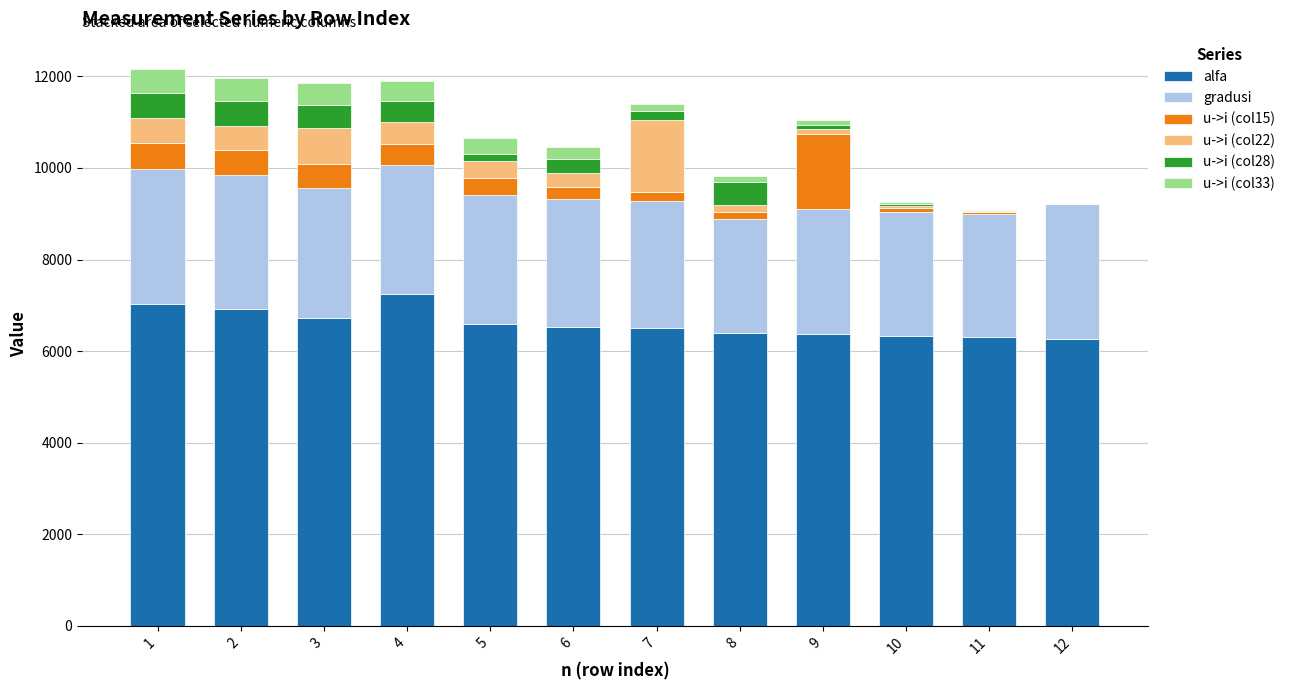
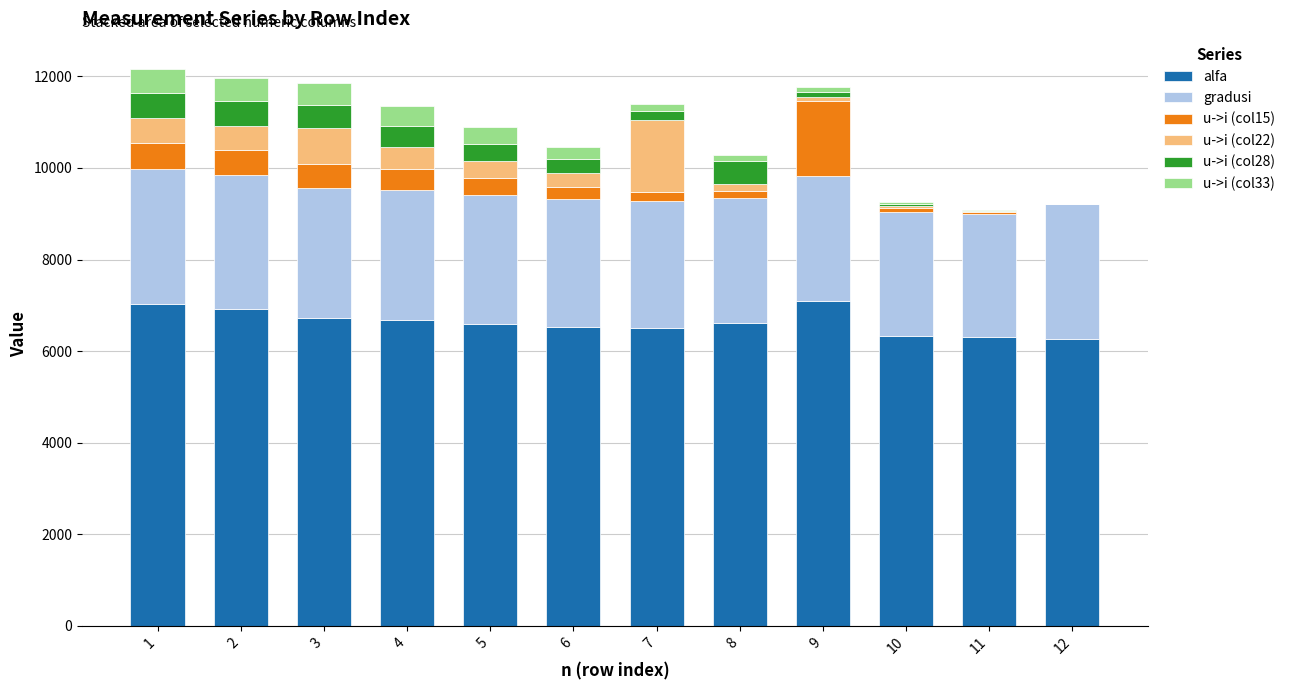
  {
    "alfa": {
      "1": 7000,
      "2": 6900,
      "3": 6700,
-     "4": 7200,
+     "4": 6700,
      "5": 6600,
      "6": 6500,
      "7": 6500,
-     "8": 6400,
-     "9": 6400,
+     "8": 6600,
+     "9": 7100,
      "10": 6300,
      "11": 6300,
      "12": 6300
    },
    "gradusi": {
      "1": 2900,
      "2": 2900,
      "3": 2800,
      "4": 2800,
      "5": 2800,
      "6": 2800,
      "7": 2800,
-     "8": 2500,
+     "8": 2700,
      "9": 2700,
      "10": 2700,
      "11": 2700,
      "12": 2900
    },
    "u->i (col15)": {
      "1": 600,
      "2": 500,
      "3": 500,
      "4": 500,
      "5": 400,
      "6": 300,
      "7": 200,
      "8": 200,
      "9": 1600,
      "10": 100
    },
    "u->i (col22)": {
      "1": 600,
      "2": 500,
      "3": 800,
      "4": 500,
      "5": 400,
      "6": 300,
      "7": 1600,
      "8": 200,
      "9": 100,
      "12": 0
    },
    "u->i (col28)": {
      "1": 500,
      "2": 500,
      "3": 500,
      "4": 500,
-     "5": 100,
+     "5": 400,
      "6": 300,
      "7": 200,
      "8": 500,
      "9": 100,
      "11": 0,
      "12": 0
    },
    "u->i (col33)": {
      "1": 500,
      "2": 500,
      "3": 500,
      "4": 400,
      "5": 400,
      "6": 300,
      "7": 200,
      "8": 100,
      "9": 100,
      "12": 0
    }
  }
